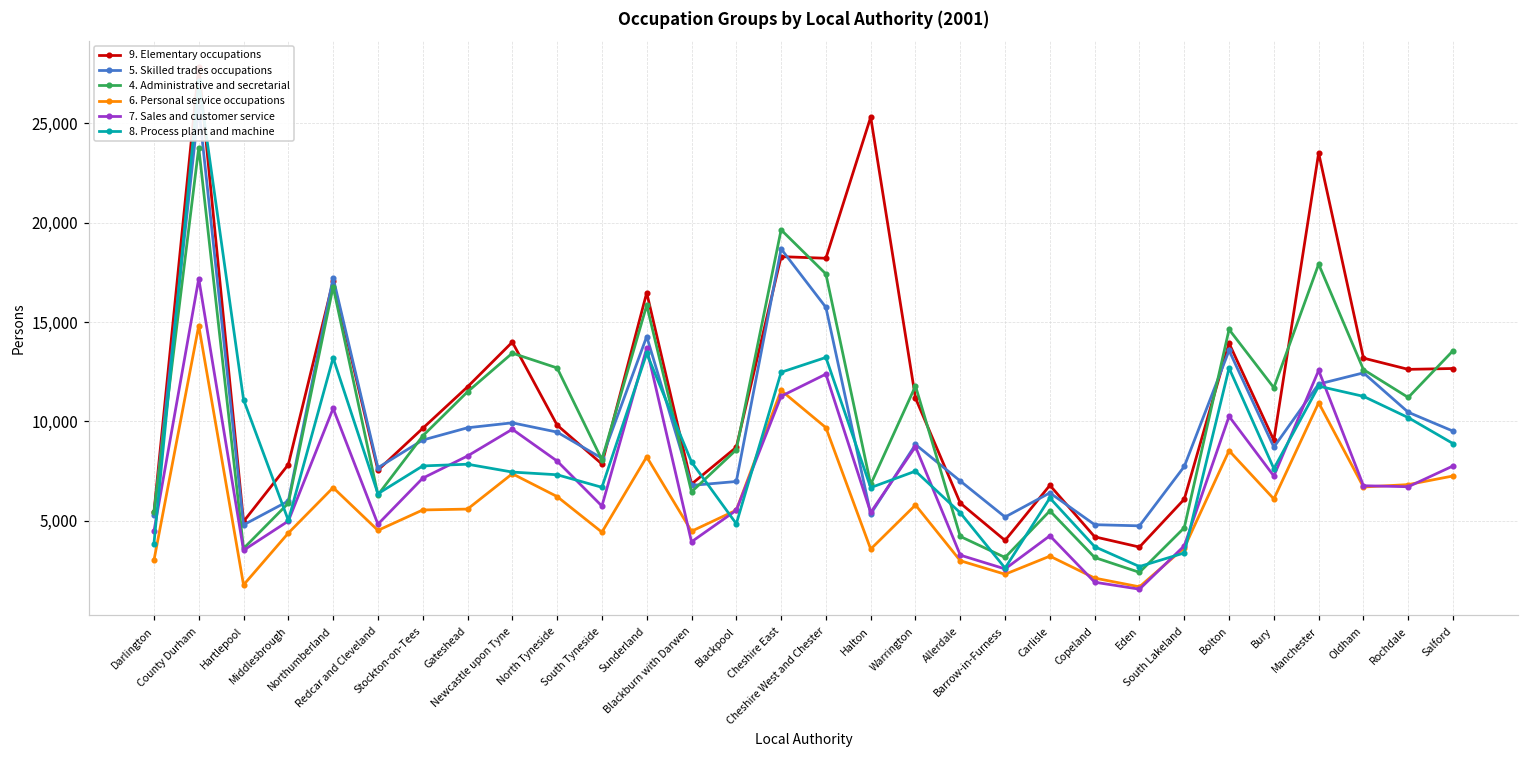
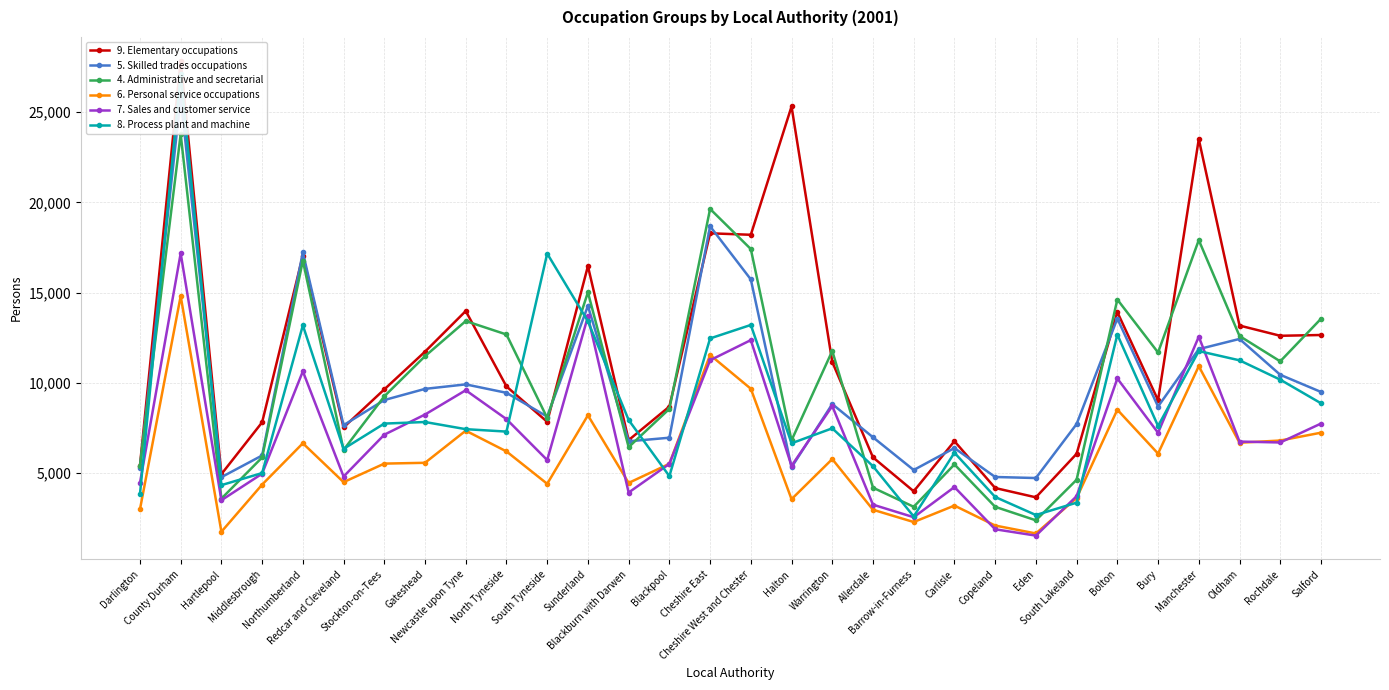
  {
    "9. Elementary occupations": {
      "Hartlepool": "5,000",
      "Middlesbrough": "7,800",
      "Northumberland": "17,100",
      "Stockton-on-Tees": "9,600",
      "Gateshead": "11,700",
      "Newcastle upon Tyne": "14,000",
      "North Tyneside": "9,800",
      "South Tyneside": "7,900",
      "Sunderland": "16,500",
      "Cheshire East": "18,300",
      "Cheshire West and Chester": "18,200",
      "Halton": "25,300",
      "Warrington": "11,200",
      "Allerdale": "5,900",
      "Barrow-in-Furness": "4,000",
      "Carlisle": "6,800",
      "Copeland": "4,200",
      "Eden": "3,700",
      "South Lakeland": "6,100",
      "Bolton": "13,900",
      "Bury": "9,000",
      "Manchester": "23,500",
      "Oldham": "13,200",
      "Rochdale": "12,600",
      "Salford": "12,700"
    },
    "5. Skilled trades occupations": {
      "Darlington": "5,300",
      "Hartlepool": "4,800",
      "Northumberland": "17,200",
      "Stockton-on-Tees": "9,100",
      "Gateshead": "9,700",
      "Newcastle upon Tyne": "9,900",
      "North Tyneside": "9,500",
      "Sunderland": "14,300",
      "Blackpool": "7,000",
      "Cheshire East": "18,700",
      "Cheshire West and Chester": "15,700",
      "Allerdale": "7,000",
      "Barrow-in-Furness": "5,200",
      "Carlisle": "6,400",
      "Copeland": "4,800",
      "Eden": "4,700",
      "South Lakeland": "7,700",
      "Bolton": "13,600",
      "Bury": "8,700",
      "Oldham": "12,400",
      "Rochdale": "10,500",
      "Salford": "9,500"
    },
    "4. Administrative and secretarial": {
      "County Durham": "23,800",
      "Northumberland": "16,800",
      "Stockton-on-Tees": "9,300",
      "Gateshead": "11,500",
      "Newcastle upon Tyne": "13,400",
      "North Tyneside": "12,700",
-     "Sunderland": "15,800",
+     "Sunderland": "15,000",
      "Blackburn with Darwen": "6,400",
      "Cheshire East": "19,600",
      "Cheshire West and Chester": "17,400",
      "Halton": "6,800",
      "Warrington": "11,800",
      "Allerdale": "4,200",
      "Barrow-in-Furness": "3,100",
      "Carlisle": "5,500",
      "Copeland": "3,100",
      "Eden": "2,400",
      "South Lakeland": "4,600",
      "Bolton": "14,600",
      "Bury": "11,700",
      "Manchester": "17,900",
      "Oldham": "12,600",
      "Rochdale": "11,200",
      "Salford": "13,600"
    },
    "6. Personal service occupations": {
      "Darlington": "3,000",
      "County Durham": "14,800",
      "Hartlepool": "1,800",
      "Middlesbrough": "4,400",
      "Northumberland": "6,700",
      "Redcar and Cleveland": "4,500",
      "Stockton-on-Tees": "5,500",
      "Gateshead": "5,600",
      "North Tyneside": "6,200",
      "South Tyneside": "4,400",
      "Sunderland": "8,200",
      "Blackburn with Darwen": "4,500",
      "Cheshire East": "11,600",
      "Cheshire West and Chester": "9,700",
      "Halton": "3,600",
      "Warrington": "5,800",
      "Allerdale": "3,000",
      "Barrow-in-Furness": "2,300",
      "Carlisle": "3,200",
      "Copeland": "2,100",
      "Bolton": "8,500",
      "Bury": "6,100",
      "Manchester": "10,900",
      "Salford": "7,200"
    },
    "7. Sales and customer service": {
      "Darlington": "4,500",
      "County Durham": "17,200",
      "Northumberland": "10,600",
      "Redcar and Cleveland": "4,800",
      "Stockton-on-Tees": "7,100",
      "Gateshead": "8,300",
      "Newcastle upon Tyne": "9,600",
      "North Tyneside": "8,000",
      "South Tyneside": "5,700",
      "Sunderland": "13,700",
      "Blackburn with Darwen": "3,900",
      "Cheshire East": "11,300",
      "Cheshire West and Chester": "12,400",
      "Allerdale": "3,300",
      "Carlisle": "4,200",
      "Copeland": "1,900",
      "Bolton": "10,300",
      "Bury": "7,200",
      "Manchester": "12,600",
      "Salford": "7,800"
    },
    "8. Process plant and machine": {
      "Darlington": "3,800",
-     "Hartlepool": "11,100",
+     "Hartlepool": "4,300",
      "Northumberland": "13,200",
      "Stockton-on-Tees": "7,800",
      "Gateshead": "7,800",
      "North Tyneside": "7,300",
-     "South Tyneside": "6,700",
+     "South Tyneside": "17,200",
      "Sunderland": "13,400",
      "Blackburn with Darwen": "8,000",
      "Blackpool": "4,800",
      "Cheshire East": "12,500",
      "Cheshire West and Chester": "13,200",
      "Halton": "6,700",
      "Warrington": "7,500",
      "Allerdale": "5,400",
      "Carlisle": "6,100",
      "Copeland": "3,700",
      "Eden": "2,700",
      "South Lakeland": "3,400",
      "Bolton": "12,700",
      "Bury": "7,600",
      "Oldham": "11,300",
      "Rochdale": "10,200",
      "Salford": "8,900"
    }
  }
